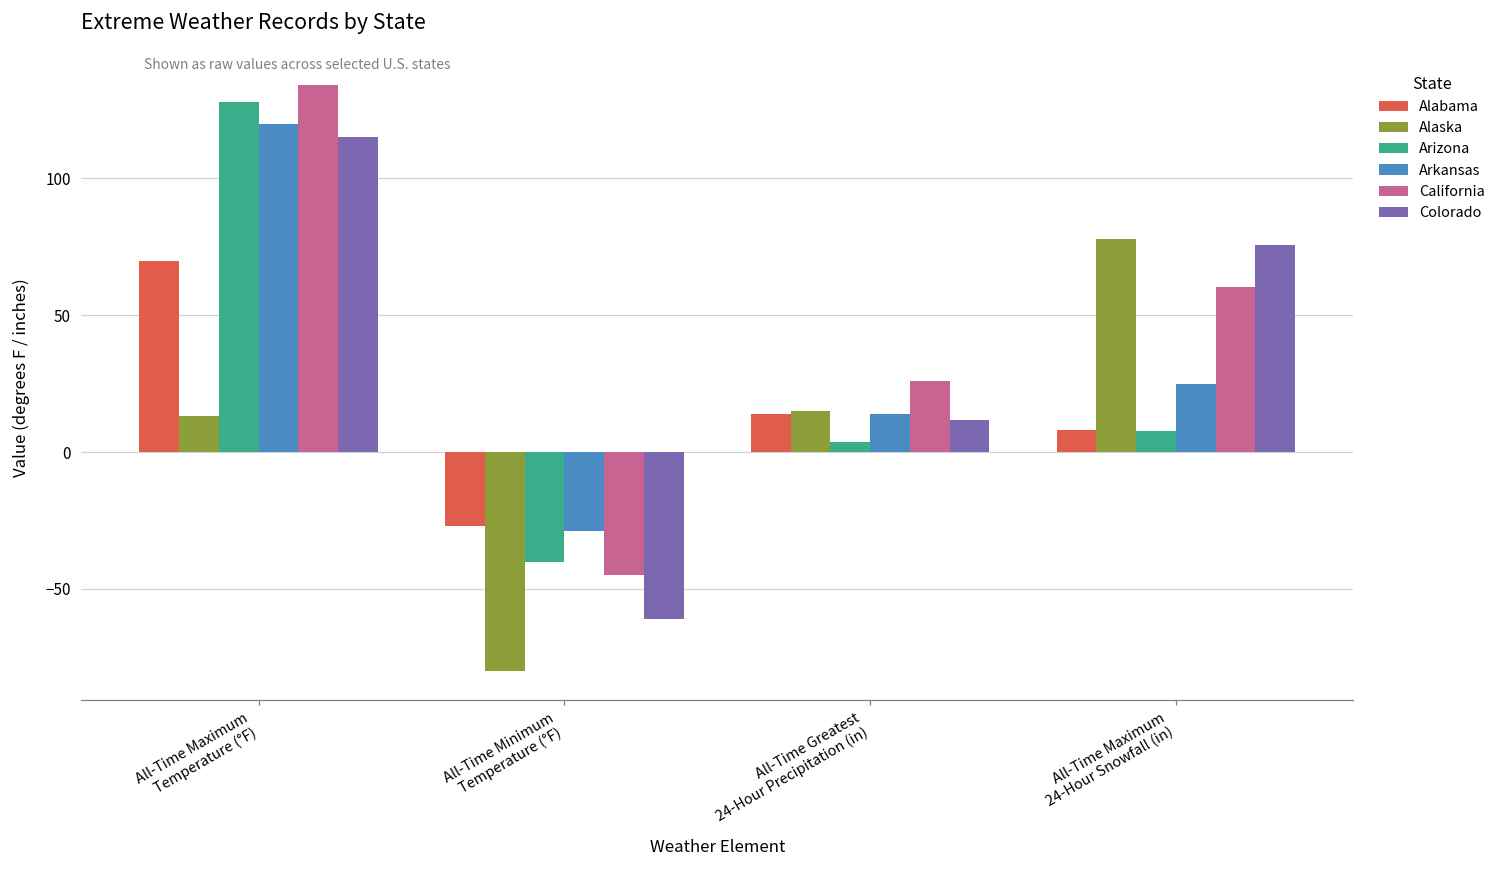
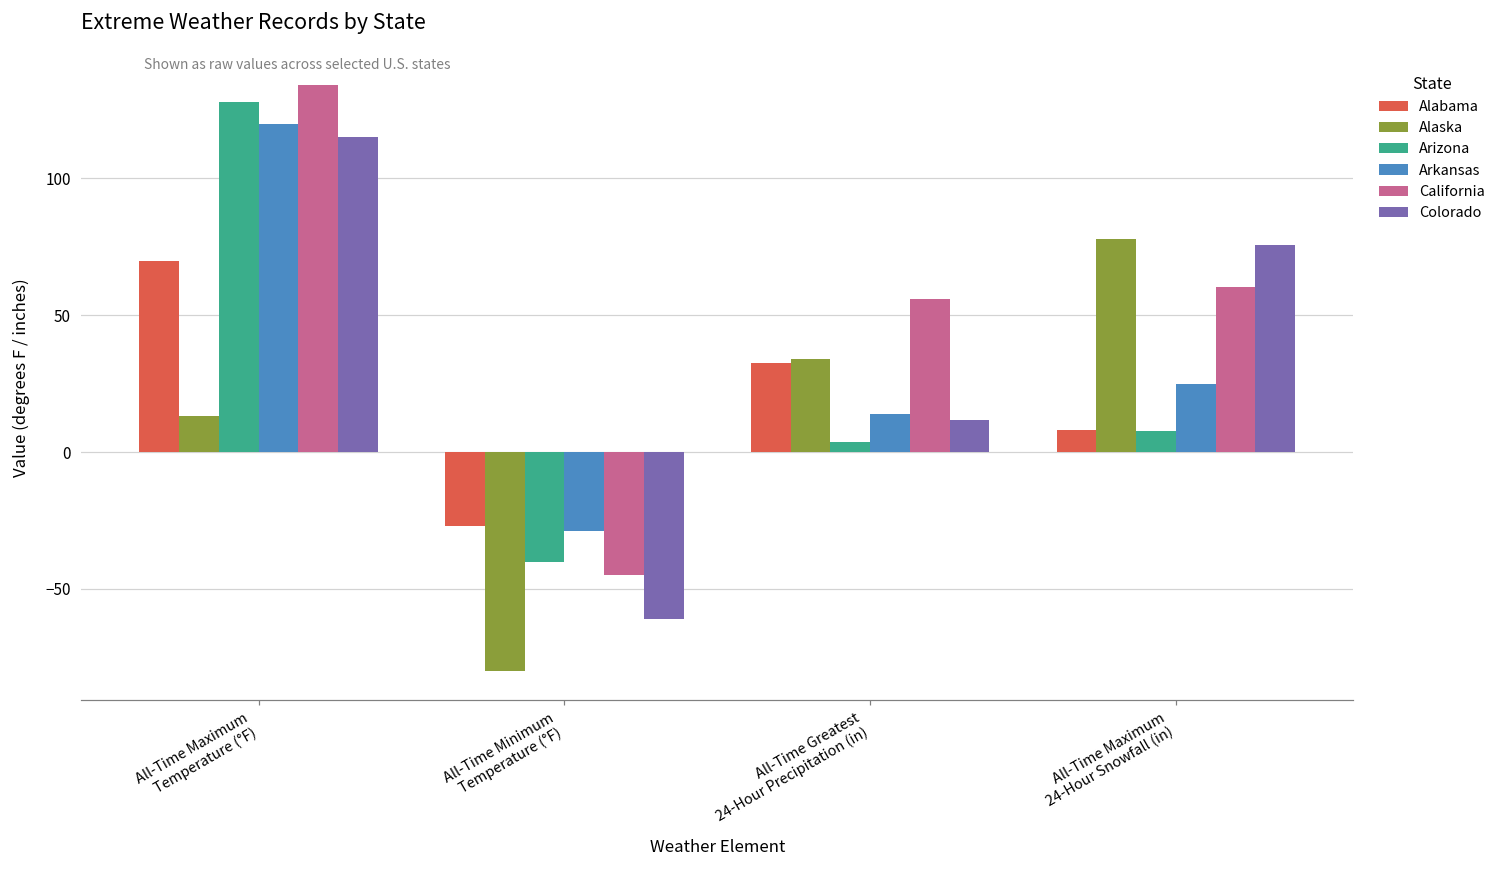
  {
    "Alabama": {
      "All-Time Maximum Temperature (°F)": 70,
      "All-Time Minimum Temperature (°F)": -27,
-     "All-Time Greatest 24-Hour Precipitation (in)": 14,
+     "All-Time Greatest 24-Hour Precipitation (in)": 33,
      "All-Time Maximum 24-Hour Snowfall (in)": 8
    },
    "Alaska": {
      "All-Time Maximum Temperature (°F)": 13,
      "All-Time Minimum Temperature (°F)": -80,
-     "All-Time Greatest 24-Hour Precipitation (in)": 15,
+     "All-Time Greatest 24-Hour Precipitation (in)": 34,
      "All-Time Maximum 24-Hour Snowfall (in)": 78
    },
    "Arizona": {
      "All-Time Maximum Temperature (°F)": 128,
      "All-Time Minimum Temperature (°F)": -40,
      "All-Time Greatest 24-Hour Precipitation (in)": 4,
      "All-Time Maximum 24-Hour Snowfall (in)": 8
    },
    "Arkansas": {
      "All-Time Maximum Temperature (°F)": 120,
      "All-Time Minimum Temperature (°F)": -29,
      "All-Time Greatest 24-Hour Precipitation (in)": 14,
      "All-Time Maximum 24-Hour Snowfall (in)": 25
    },
    "California": {
      "All-Time Maximum Temperature (°F)": 134,
      "All-Time Minimum Temperature (°F)": -45,
-     "All-Time Greatest 24-Hour Precipitation (in)": 26,
+     "All-Time Greatest 24-Hour Precipitation (in)": 56,
      "All-Time Maximum 24-Hour Snowfall (in)": 60
    },
    "Colorado": {
      "All-Time Maximum Temperature (°F)": 115,
      "All-Time Minimum Temperature (°F)": -61,
      "All-Time Greatest 24-Hour Precipitation (in)": 12,
      "All-Time Maximum 24-Hour Snowfall (in)": 76
    }
  }
